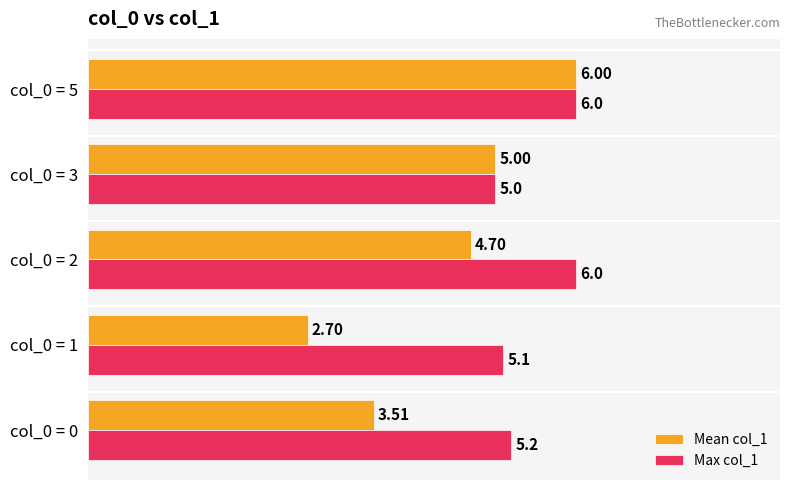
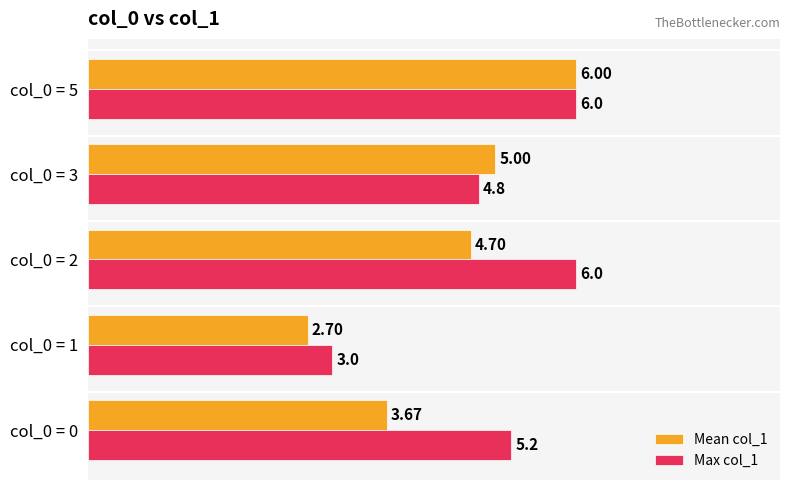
  {
    "Mean col_1": {
      "col_0 = 5": 6.00,
      "col_0 = 3": 5.00,
      "col_0 = 2": 4.70,
      "col_0 = 1": 2.70,
-     "col_0 = 0": 3.51
+     "col_0 = 0": 3.67
    },
    "Max col_1": {
      "col_0 = 5": 6.0,
-     "col_0 = 3": 5.0,
+     "col_0 = 3": 4.8,
      "col_0 = 2": 6.0,
-     "col_0 = 1": 5.1,
+     "col_0 = 1": 3.0,
      "col_0 = 0": 5.2
    }
  }
